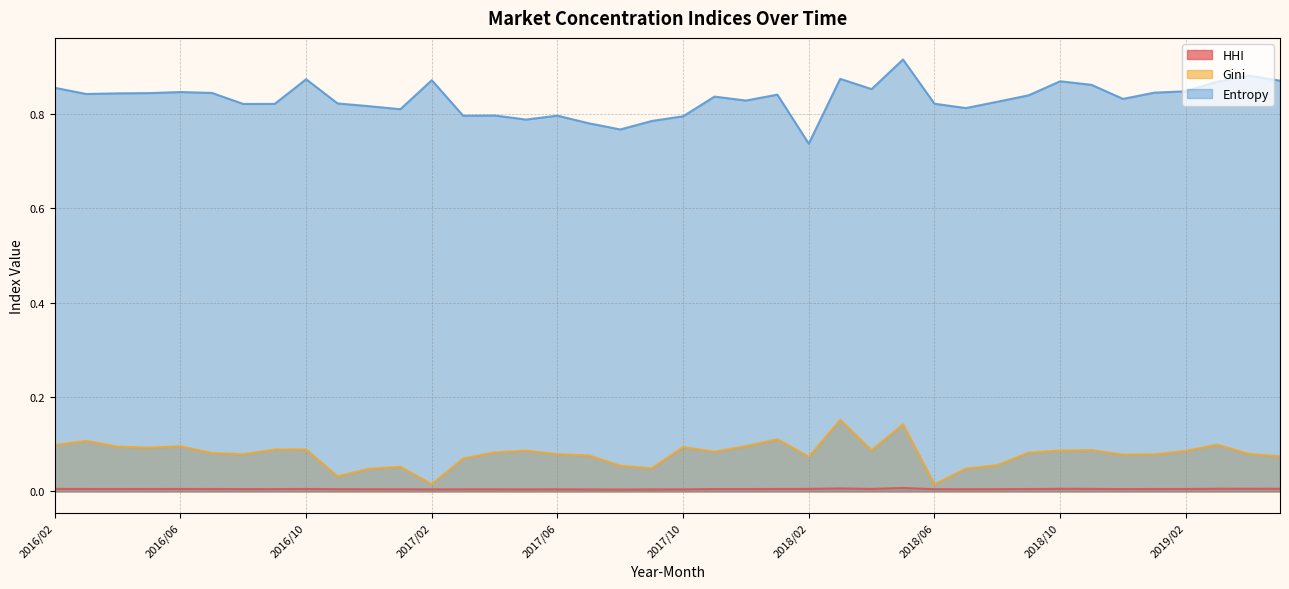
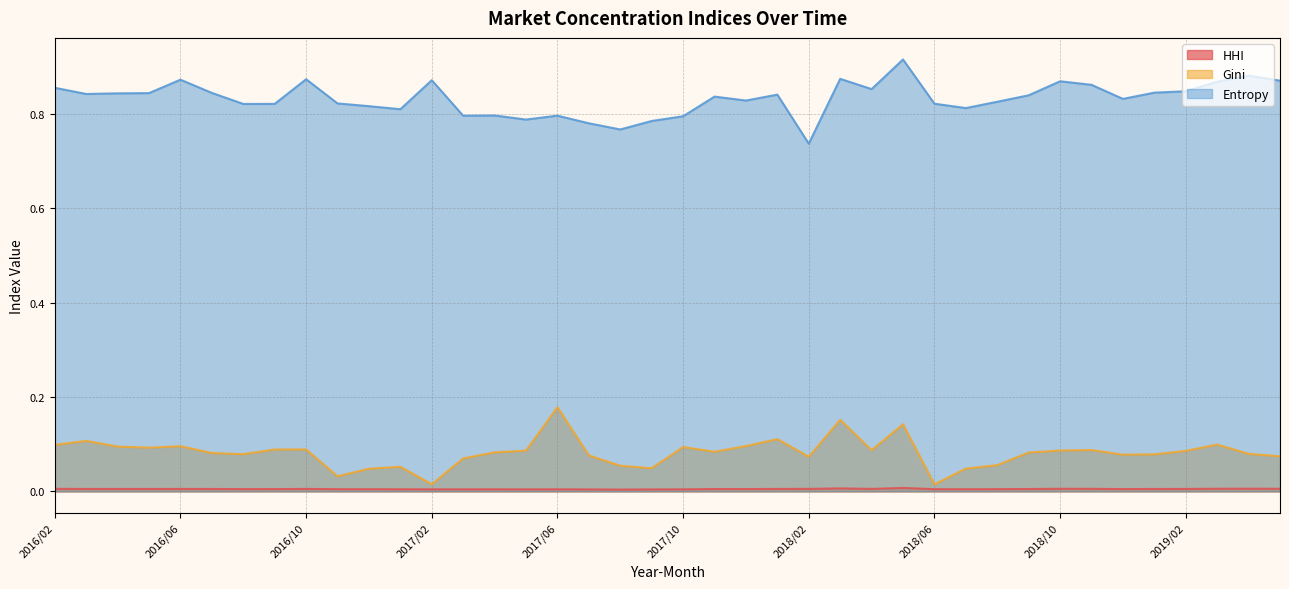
  {
    "HHI": {
      "2016/02": 0.01,
      "2016/06": 0.01,
      "2016/10": 0.01,
      "2017/02": 0.00,
      "2017/06": 0.00,
      "2017/10": 0.00,
      "2018/02": 0.01,
      "2018/06": 0.00,
      "2018/10": 0.01,
      "2019/02": 0.01
    },
    "Gini": {
      "2016/02": 0.10,
      "2016/06": 0.10,
      "2016/10": 0.09,
      "2017/02": 0.02,
-     "2017/06": 0.08,
+     "2017/06": 0.18,
      "2017/10": 0.09,
      "2018/02": 0.07,
      "2018/06": 0.01,
      "2018/10": 0.09,
      "2019/02": 0.09
    },
    "Entropy": {
      "2016/02": 0.86,
-     "2016/06": 0.85,
+     "2016/06": 0.87,
      "2016/10": 0.87,
      "2017/02": 0.87,
      "2017/06": 0.80,
      "2017/10": 0.80,
      "2018/02": 0.74,
      "2018/06": 0.82,
      "2018/10": 0.87
    }
  }
